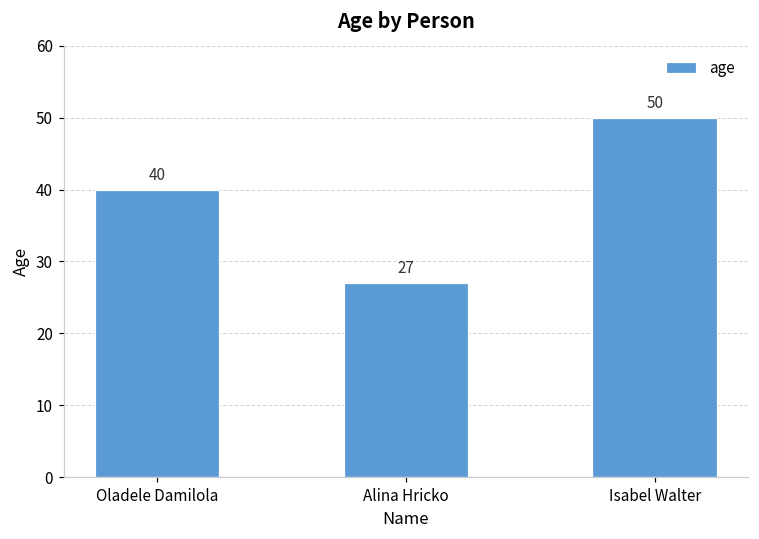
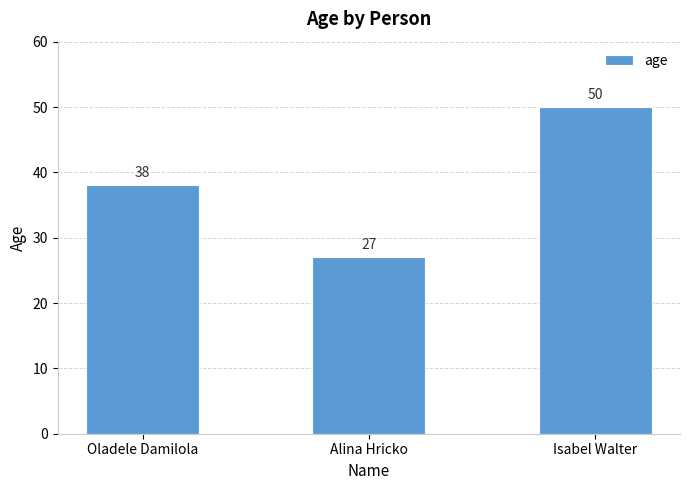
  {
-   "Oladele Damilola": 40,
+   "Oladele Damilola": 38,
    "Alina Hricko": 27,
    "Isabel Walter": 50
  }
